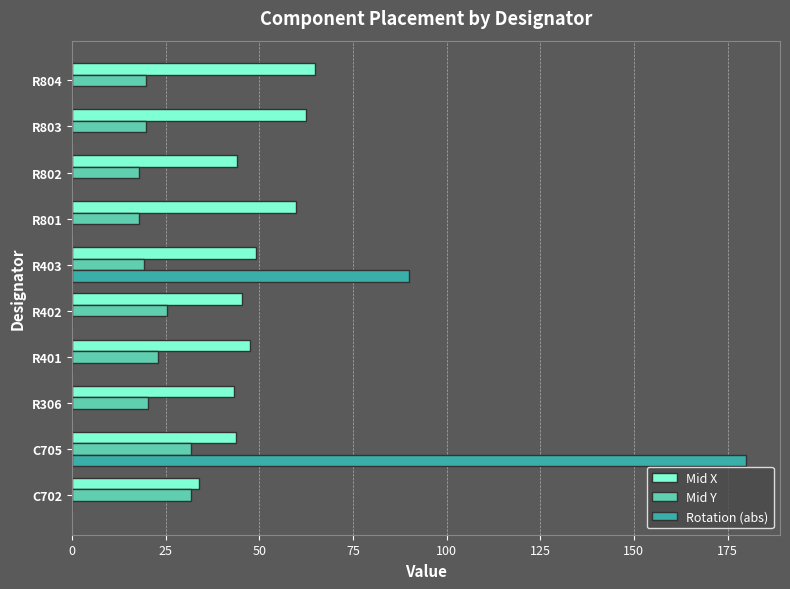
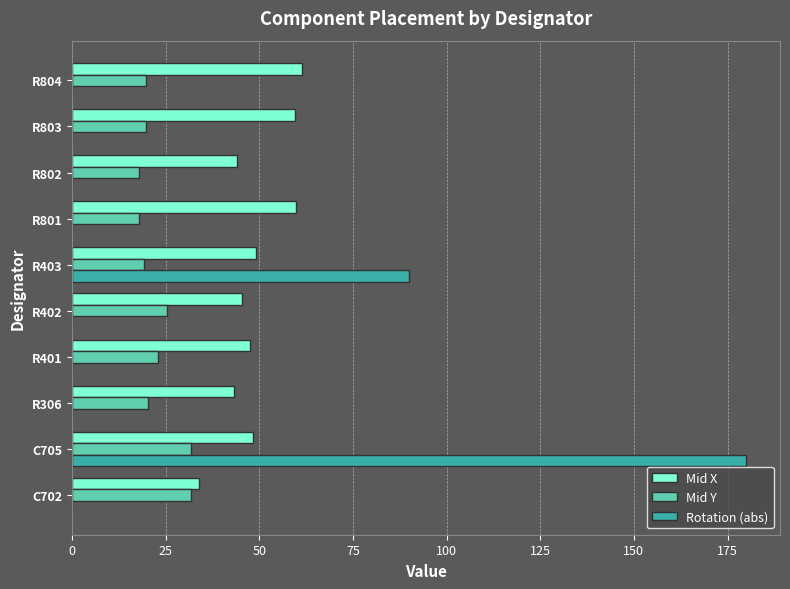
  {
    "Mid X": {
-     "R804": 65,
-     "R803": 62,
+     "R804": 62,
+     "R803": 59,
      "R802": 44,
      "R801": 60,
      "R403": 49,
      "R402": 45,
      "R401": 48,
      "R306": 43,
-     "C705": 44,
+     "C705": 48,
      "C702": 34
    }
  }
